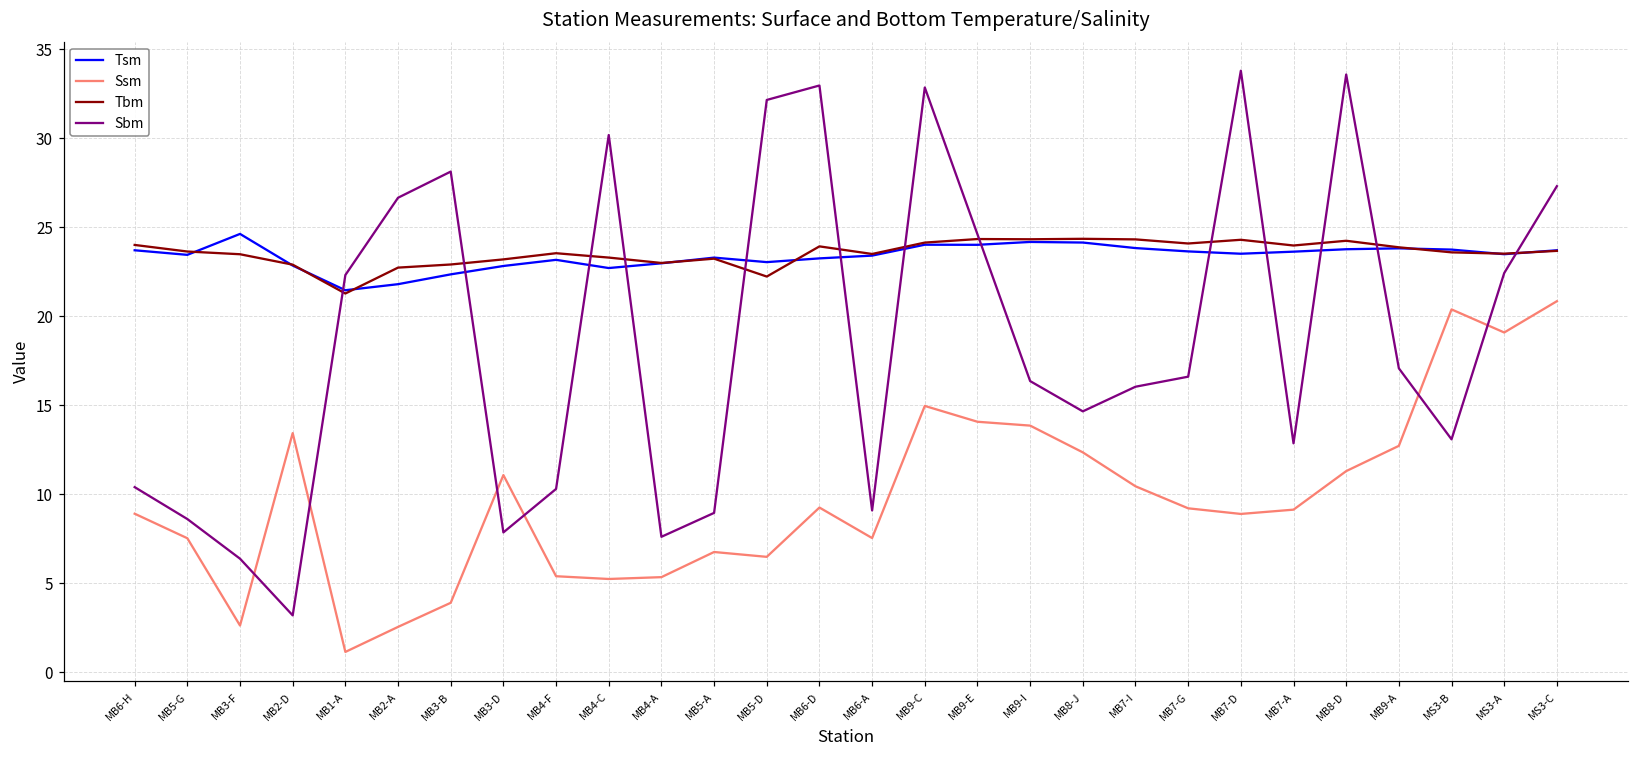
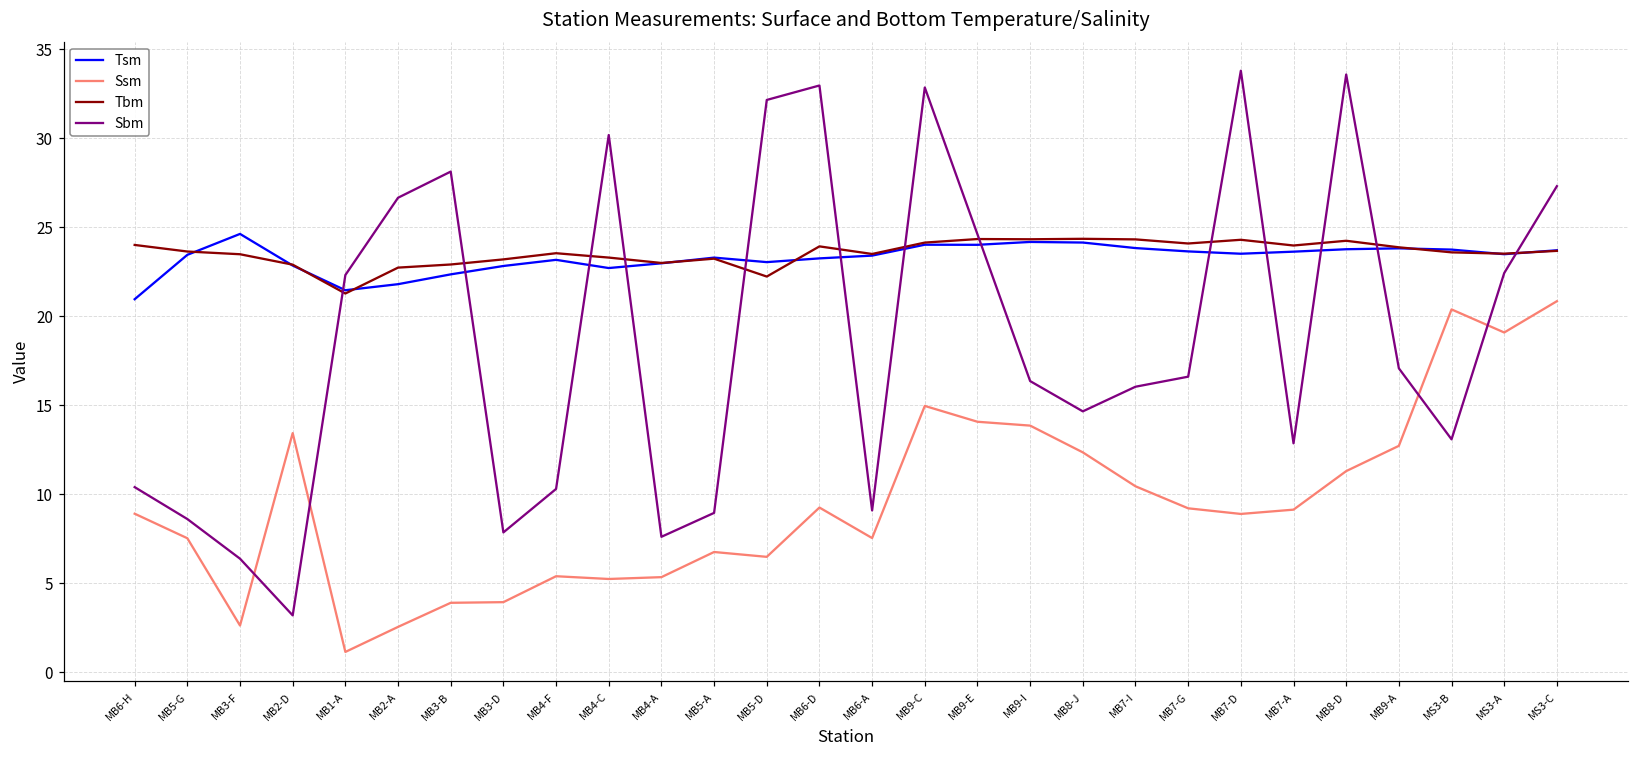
  {
    "Tsm": {
-     "MB6-H": 23.7,
+     "MB6-H": 20.9,
      "MB5-G": 23.4,
      "MB3-F": 24.6,
      "MB1-A": 21.5,
      "MB2-A": 21.8,
      "MB3-B": 22.3,
      "MB3-D": 22.8,
      "MB4-F": 23.2,
      "MB4-C": 22.7,
      "MB5-D": 23.0,
      "MB6-D": 23.2,
      "MB9-E": 24.0,
      "MB8-J": 24.1,
      "MB7-I": 23.8,
      "MB7-G": 23.6,
      "MB7-D": 23.5,
      "MB7-A": 23.6,
      "MB8-D": 23.8
    },
    "Ssm": {
      "MB6-H": 8.9,
      "MB5-G": 7.5,
      "MB3-F": 2.6,
      "MB2-D": 13.4,
      "MB1-A": 1.1,
      "MB2-A": 2.5,
      "MB3-B": 3.9,
-     "MB3-D": 11.1,
+     "MB3-D": 3.9,
      "MB4-F": 5.4,
      "MB4-C": 5.2,
      "MB4-A": 5.3,
      "MB5-A": 6.7,
      "MB5-D": 6.5,
      "MB6-D": 9.2,
      "MB6-A": 7.5,
      "MB9-C": 15.0,
      "MB9-E": 14.1,
      "MB9-I": 13.8,
      "MB8-J": 12.3,
      "MB7-I": 10.4,
      "MB7-G": 9.2,
      "MB7-D": 8.9,
      "MB7-A": 9.1,
      "MB8-D": 11.3,
      "MB9-A": 12.7,
      "MS3-B": 20.4,
      "MS3-A": 19.1,
      "MS3-C": 20.8
    },
    "Tbm": {
      "MB6-H": 24.0,
      "MB5-G": 23.6,
      "MB3-F": 23.5,
      "MB1-A": 21.3,
      "MB2-A": 22.7,
      "MB3-B": 22.9,
      "MB3-D": 23.2,
      "MB4-F": 23.5,
      "MB4-C": 23.3,
      "MB5-D": 22.2,
      "MB6-D": 23.9,
      "MB9-E": 24.3,
      "MB8-J": 24.3,
      "MB7-I": 24.3,
      "MB7-G": 24.1,
      "MB7-D": 24.3,
      "MB7-A": 24.0,
      "MB8-D": 24.2
    },
    "Sbm": {
      "MB6-H": 10.4,
      "MB5-G": 8.6,
      "MB3-F": 6.4,
      "MB2-D": 3.2,
      "MB1-A": 22.3,
      "MB2-A": 26.7,
      "MB3-B": 28.1,
      "MB3-D": 7.8,
      "MB4-F": 10.3,
      "MB4-C": 30.2,
      "MB4-A": 7.6,
      "MB5-A": 8.9,
      "MB5-D": 32.1,
      "MB6-D": 33.0,
      "MB6-A": 9.1,
      "MB9-C": 32.9,
      "MB9-E": 24.6,
      "MB9-I": 16.3,
      "MB8-J": 14.6,
      "MB7-I": 16.0,
      "MB7-G": 16.6,
      "MB7-D": 33.8,
      "MB7-A": 12.9,
      "MB8-D": 33.6,
      "MB9-A": 17.1,
      "MS3-B": 13.1,
      "MS3-A": 22.4,
      "MS3-C": 27.3
    }
  }
